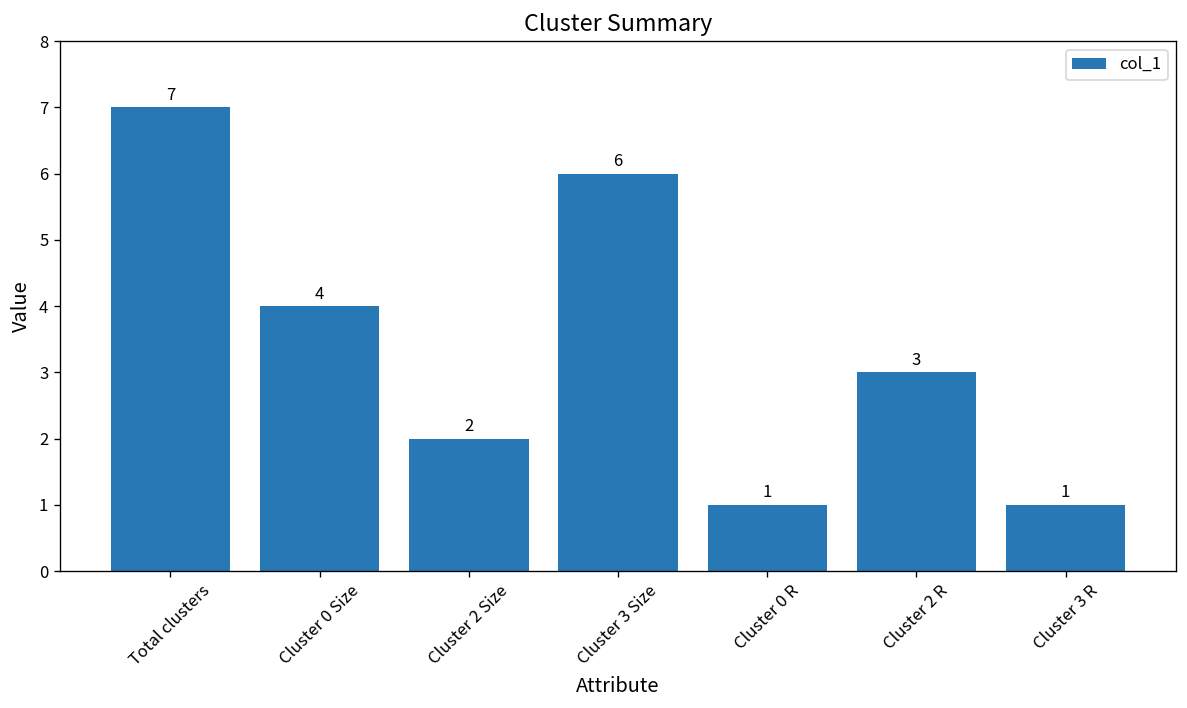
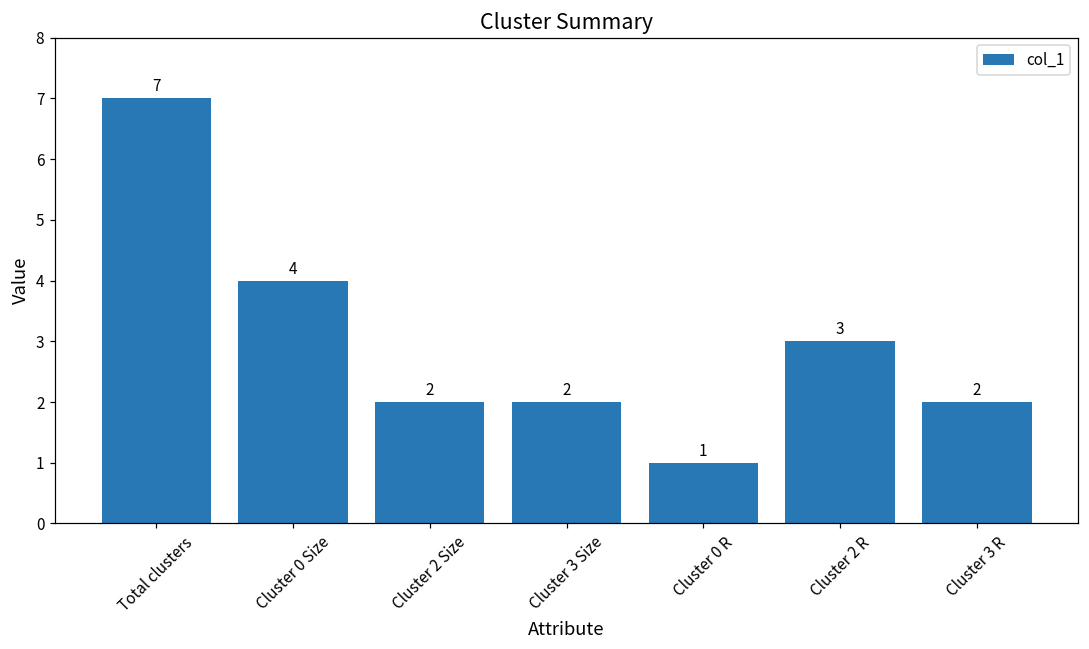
  {
    "Total clusters": 7,
    "Cluster 0 Size": 4,
    "Cluster 2 Size": 2,
-   "Cluster 3 Size": 6,
+   "Cluster 3 Size": 2,
    "Cluster 0 R": 1,
    "Cluster 2 R": 3,
-   "Cluster 3 R": 1
+   "Cluster 3 R": 2
  }
